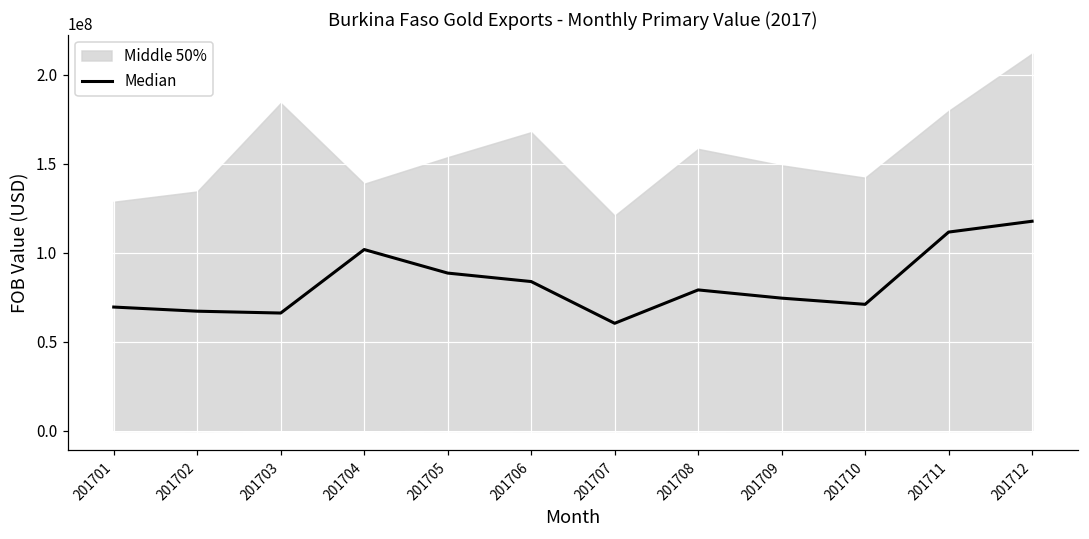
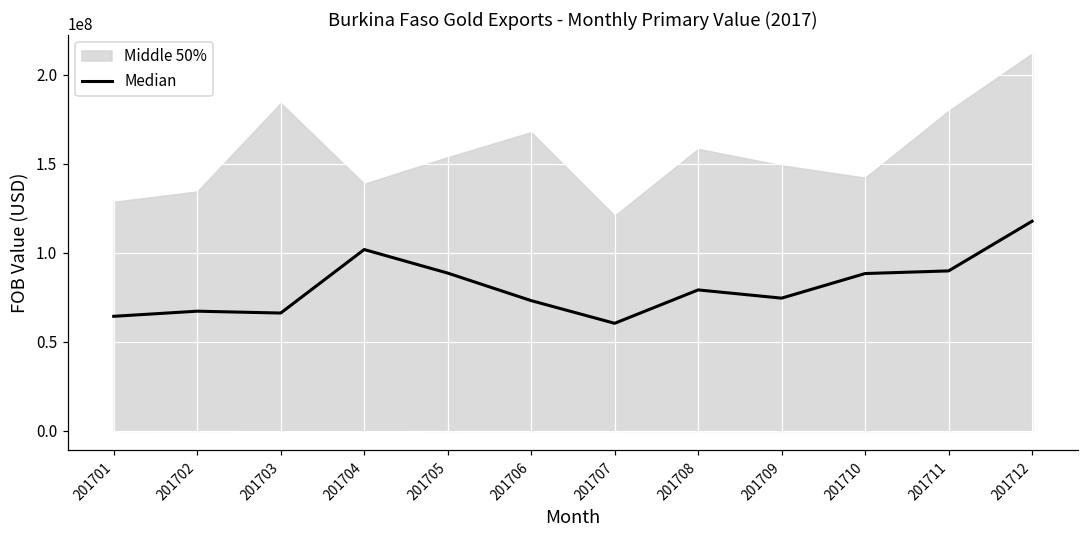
  {
    "Median": {
-     "201701": 70000000,
+     "201701": 64000000,
      "201702": 67000000,
      "201703": 66000000,
      "201704": 102000000,
      "201705": 89000000,
-     "201706": 84000000,
+     "201706": 73000000,
      "201707": 60000000,
      "201708": 79000000,
      "201709": 75000000,
-     "201710": 71000000,
-     "201711": 112000000,
+     "201710": 88000000,
+     "201711": 90000000,
      "201712": 118000000
    }
  }
